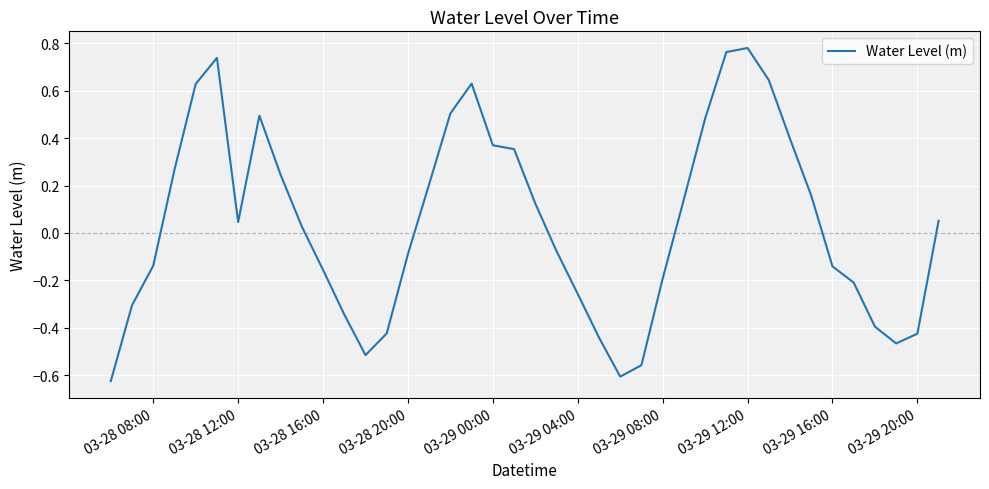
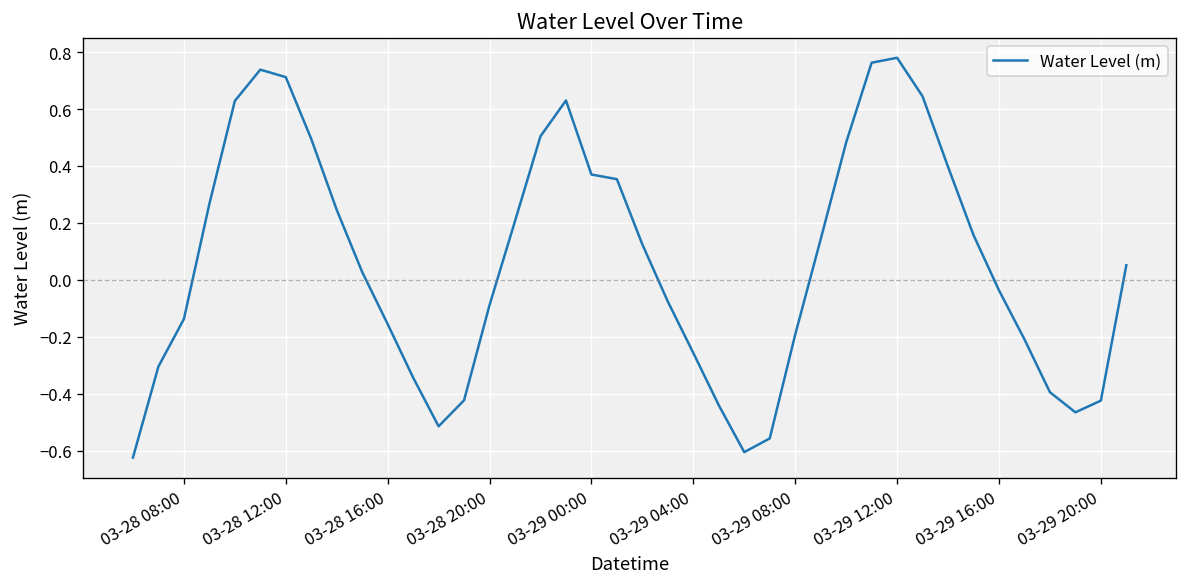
  {
    "03-28 08:00": -0.14,
-   "03-28 12:00": 0.05,
+   "03-28 12:00": 0.71,
    "03-28 16:00": -0.16,
    "03-28 20:00": -0.09,
    "03-29 00:00": 0.37,
    "03-29 04:00": -0.26,
    "03-29 08:00": -0.19,
    "03-29 12:00": 0.78,
-   "03-29 16:00": -0.14,
+   "03-29 16:00": -0.04,
    "03-29 20:00": -0.42
  }
